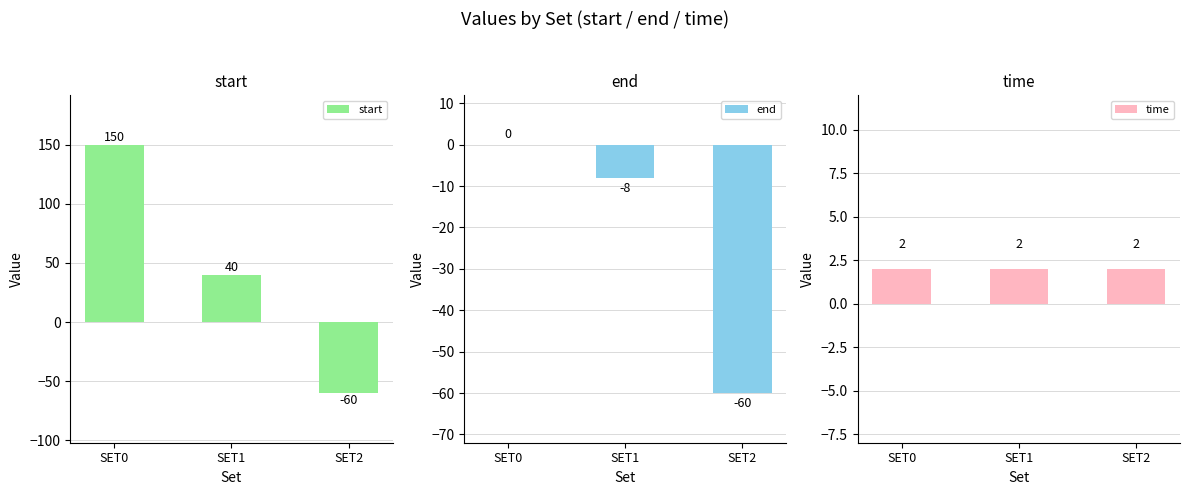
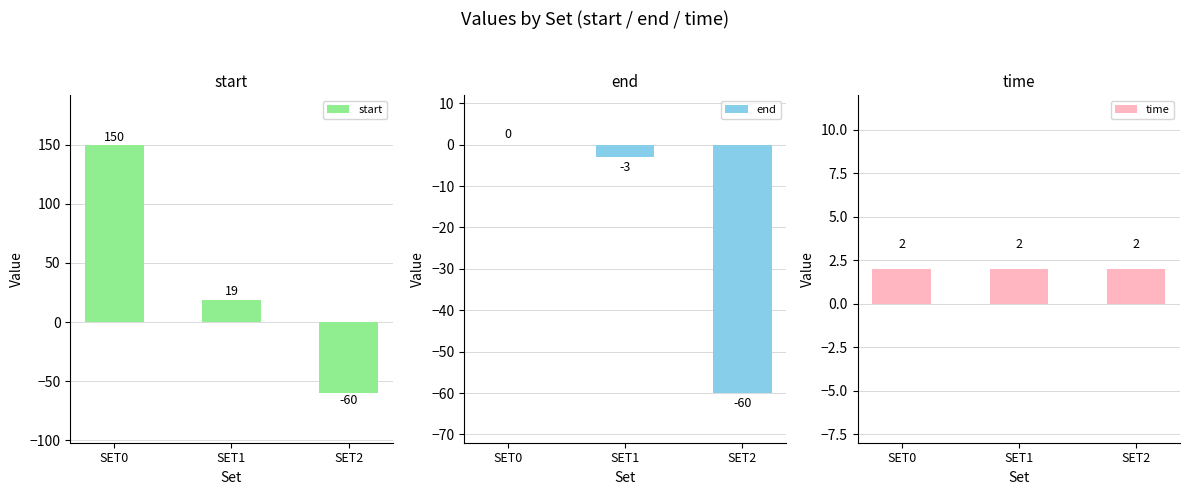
  {
    "start": {
      "SET0": 150,
-     "SET1": 40,
+     "SET1": 19,
      "SET2": -60
    },
    "end": {
      "SET0": 0,
-     "SET1": -8,
+     "SET1": -3,
      "SET2": -60
    },
    "time": {
      "SET0": 2,
      "SET1": 2,
      "SET2": 2
    }
  }
